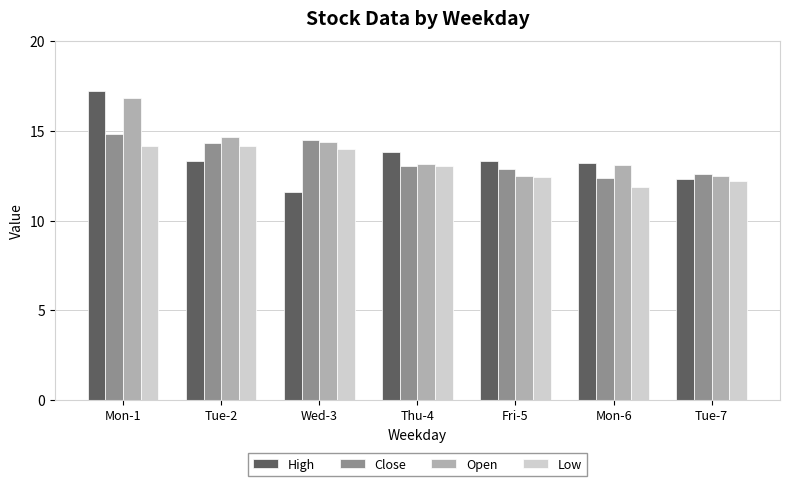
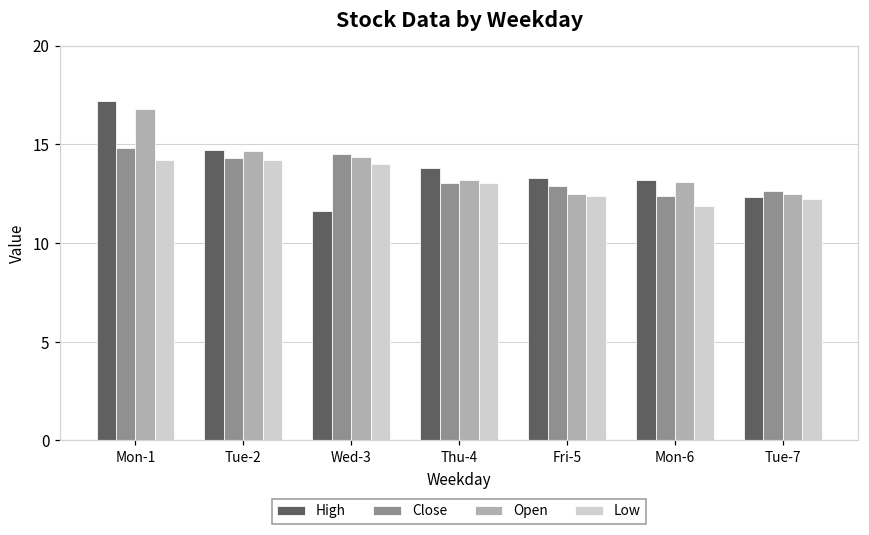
  {
    "High": {
      "Mon-1": 17.2,
-     "Tue-2": 13.3,
+     "Tue-2": 14.7,
      "Wed-3": 11.6,
      "Thu-4": 13.8,
      "Fri-5": 13.3,
      "Mon-6": 13.2,
      "Tue-7": 12.3
    }
  }
